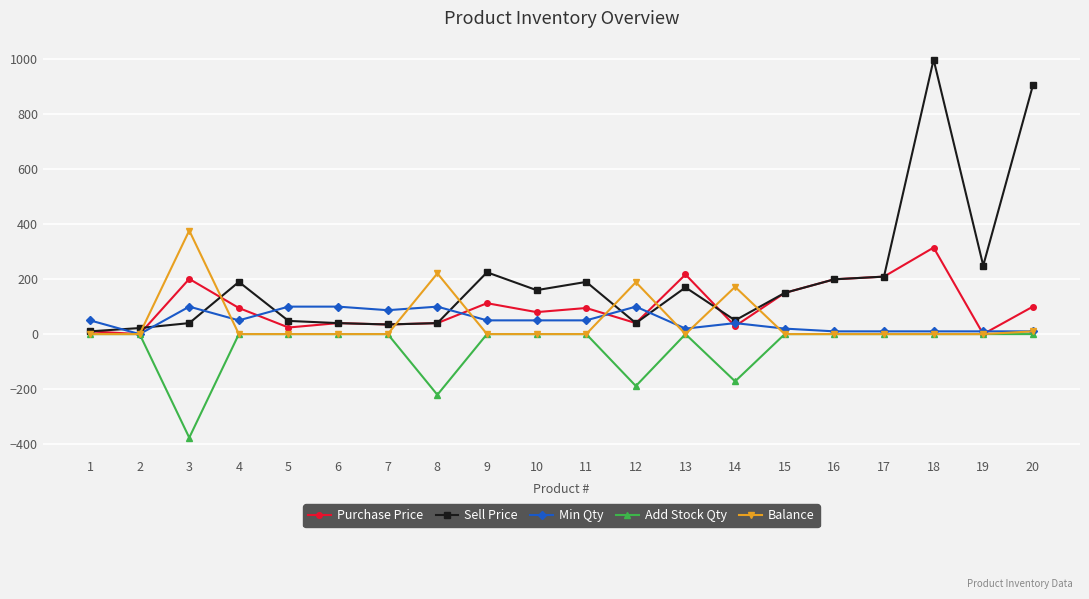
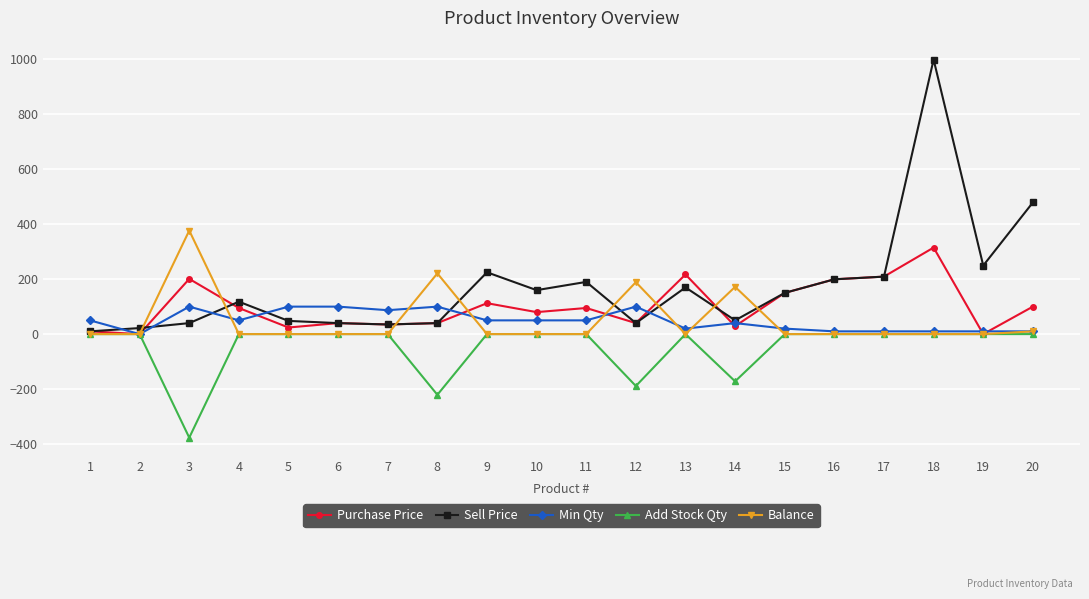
  {
    "Purchase Price": {
      "3": 200,
      "4": 100,
      "5": 20,
      "9": 110,
      "10": 80,
      "11": 100,
      "13": 220,
      "14": 30,
      "18": 320,
      "20": 100
    },
    "Sell Price": {
      "2": 20,
      "3": 40,
-     "4": 190,
+     "4": 120,
      "5": 50,
      "9": 230,
      "10": 160,
      "11": 190,
      "13": 170,
      "14": 50,
      "18": 1000,
      "19": 250,
-     "20": 910
+     "20": 480
    },
    "Min Qty": {
      "1": 50,
      "3": 100,
      "4": 50,
      "5": 100,
      "6": 100,
      "7": 90,
      "8": 100,
      "9": 50,
      "10": 50,
      "11": 50,
      "12": 100,
      "13": 20,
      "14": 40,
      "15": 20,
      "16": 10,
      "17": 10,
      "18": 10,
      "19": 10
    },
    "Add Stock Qty": {
      "3": -380,
      "8": -220,
      "12": -190,
      "14": -170,
      "20": 0
    },
    "Balance": {
      "3": 380,
      "8": 220,
      "12": 190,
      "14": 170
    }
  }
